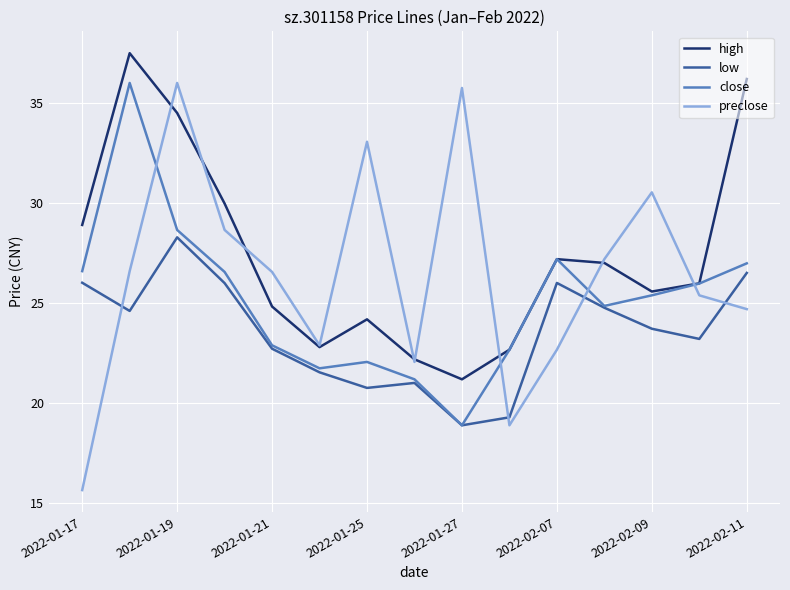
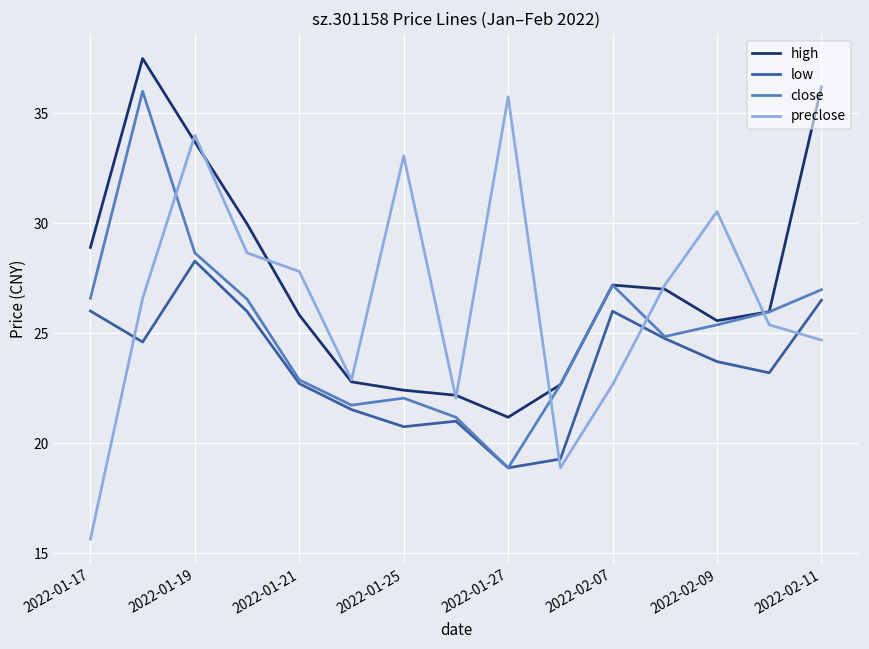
  {
    "high": {
      "2022-01-17": 28.9,
-     "2022-01-19": 34.5,
-     "2022-01-21": 24.8,
-     "2022-01-25": 24.2,
+     "2022-01-19": 33.7,
+     "2022-01-21": 25.8,
+     "2022-01-25": 22.4,
      "2022-01-27": 21.2,
      "2022-02-09": 25.6
    },
    "preclose": {
      "2022-01-17": 15.6,
-     "2022-01-19": 36,
-     "2022-01-21": 26.6,
+     "2022-01-19": 34,
+     "2022-01-21": 27.8,
      "2022-01-25": 33.1,
      "2022-01-27": 35.8,
      "2022-02-07": 22.7,
      "2022-02-09": 30.5,
      "2022-02-11": 24.7
    }
  }
